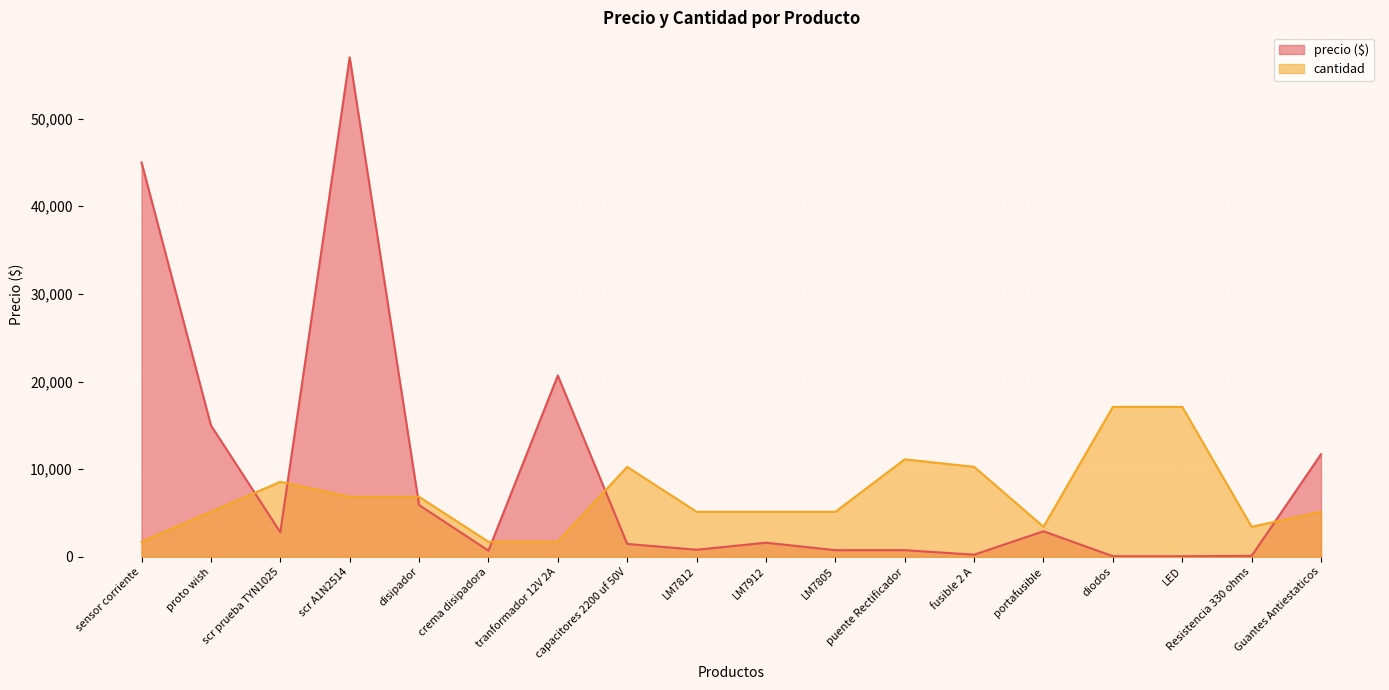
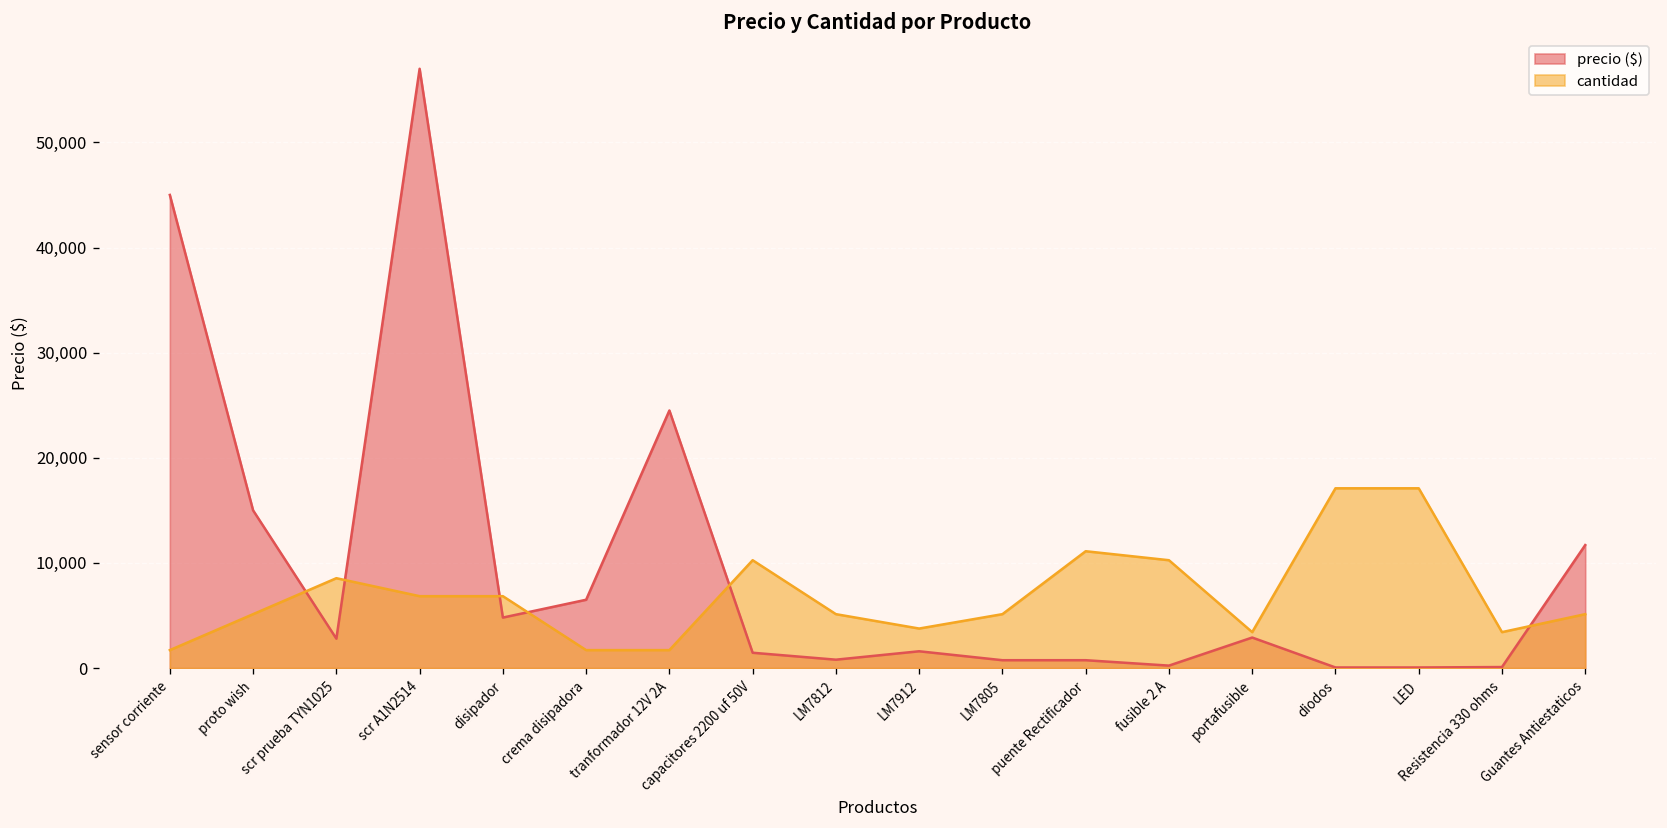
  {
    "precio ($)": {
      "sensor corriente": "45,000",
      "proto wish": "15,000",
      "scr prueba TYN1025": "3,000",
      "scr A1N2514": "57,000",
-     "disipador": "6,000",
-     "crema disipadora": "1,000",
-     "tranformador 12V 2A": "21,000",
+     "disipador": "5,000",
+     "crema disipadora": "7,000",
+     "tranformador 12V 2A": "25,000",
      "capacitores 2200 uf 50V": "1,000",
      "LM7812": "1,000",
      "LM7912": "2,000",
      "LM7805": "1,000",
      "puente Rectificador": "1,000",
      "fusible 2 A": "0",
      "portafusible": "3,000",
      "diodos": "0",
      "LED": "0",
      "Resistencia 330 ohms": "0",
      "Guantes Antiestaticos": "12,000"
    },
    "cantidad": {
      "sensor corriente": "2,000",
      "proto wish": "5,000",
      "scr prueba TYN1025": "9,000",
      "scr A1N2514": "7,000",
      "disipador": "7,000",
      "crema disipadora": "2,000",
      "tranformador 12V 2A": "2,000",
      "capacitores 2200 uf 50V": "10,000",
      "LM7812": "5,000",
-     "LM7912": "5,000",
+     "LM7912": "4,000",
      "LM7805": "5,000",
      "puente Rectificador": "11,000",
      "fusible 2 A": "10,000",
      "portafusible": "3,000",
      "diodos": "17,000",
      "LED": "17,000",
      "Resistencia 330 ohms": "3,000",
      "Guantes Antiestaticos": "5,000"
    }
  }
